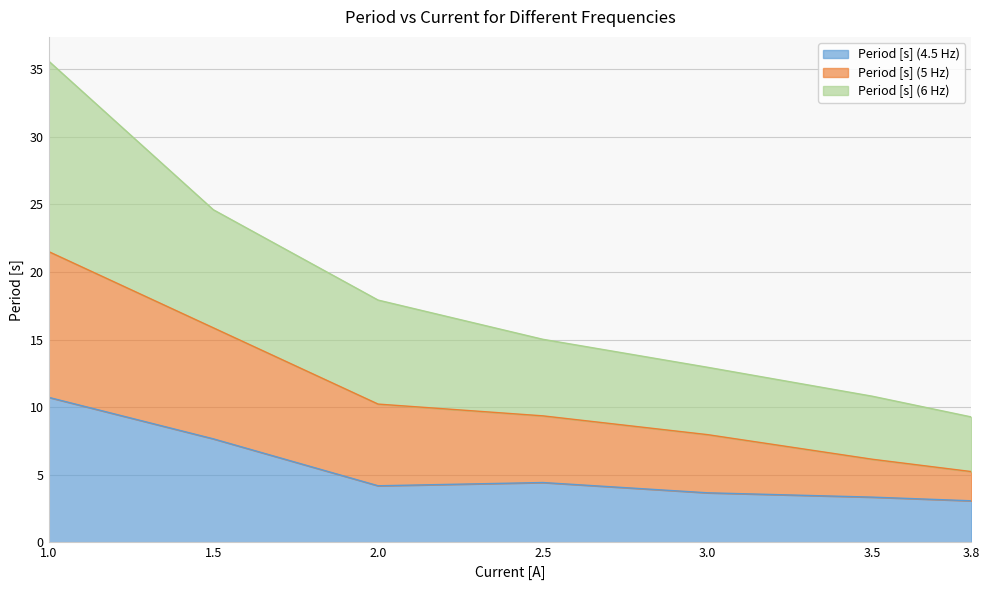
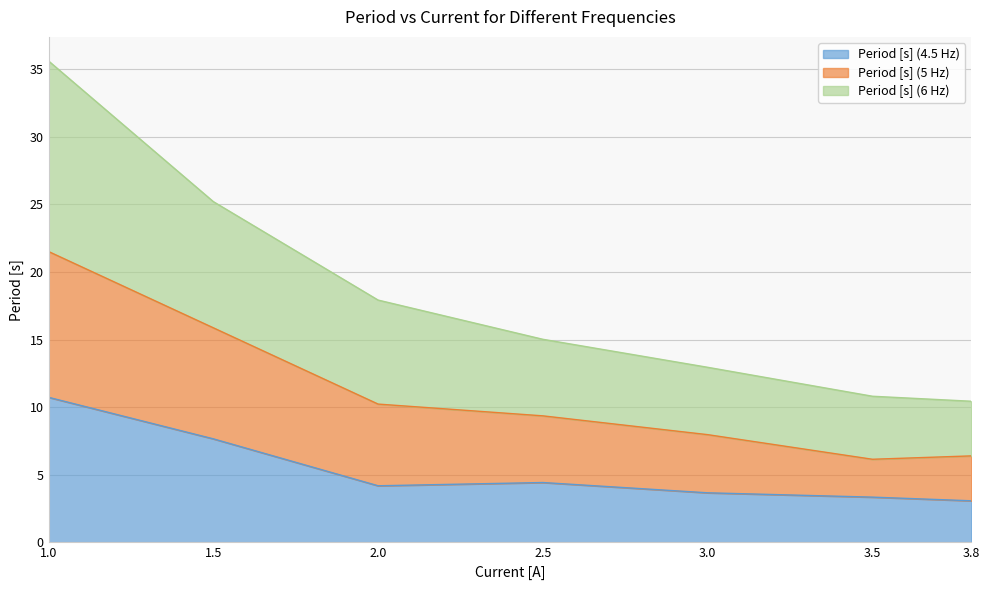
  {
    "Period [s] (4.5 Hz)": {
      "1.0": 10.7,
      "1.5": 7.7,
      "2.0": 4.2,
      "2.5": 4.4,
      "3.0": 3.7,
      "3.5": 3.4,
      "3.8": 3.1
    },
    "Period [s] (5 Hz)": {
      "1.0": 10.8,
      "1.5": 8.2,
      "2.0": 6.0,
      "2.5": 4.9,
      "3.0": 4.3,
      "3.5": 2.8,
-     "3.8": 2.2
+     "3.8": 3.3
    },
    "Period [s] (6 Hz)": {
      "1.0": 14.1,
-     "1.5": 8.7,
+     "1.5": 9.3,
      "2.0": 7.7,
      "2.5": 5.7,
      "3.0": 5.0,
      "3.5": 4.7,
      "3.8": 4.0
    }
  }
